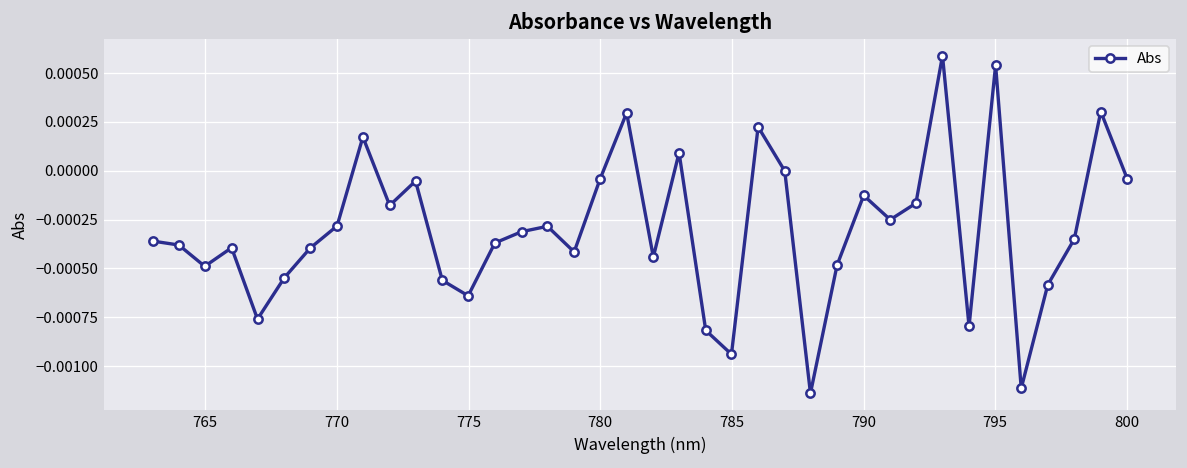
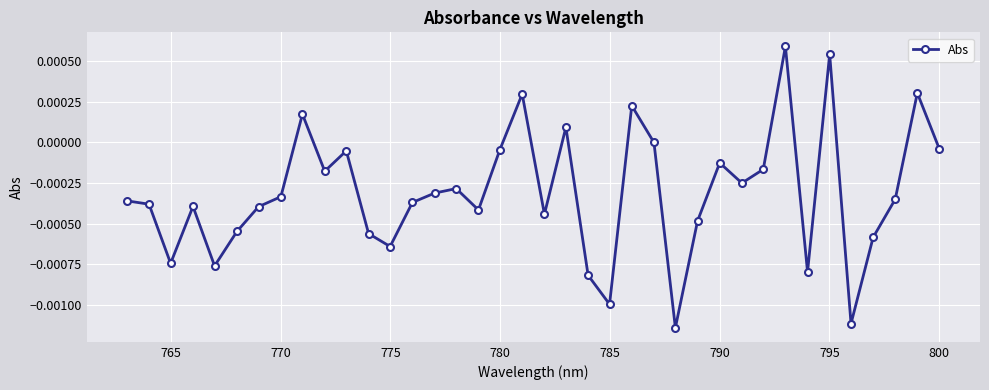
  {
-   "765": -0.00049,
-   "770": -0.00028,
+   "765": -0.00074,
+   "770": -0.00033,
    "775": -0.00064,
    "780": -0.00004,
-   "785": -0.00094,
+   "785": -0.00099,
    "790": -0.00013,
    "795": 0.00054,
    "800": -0.00004
  }
